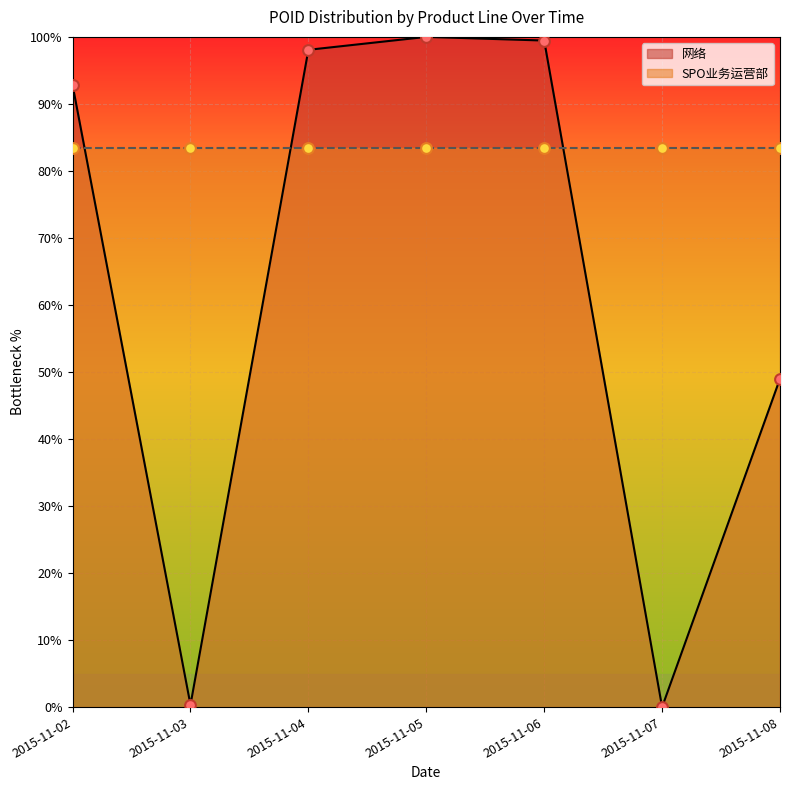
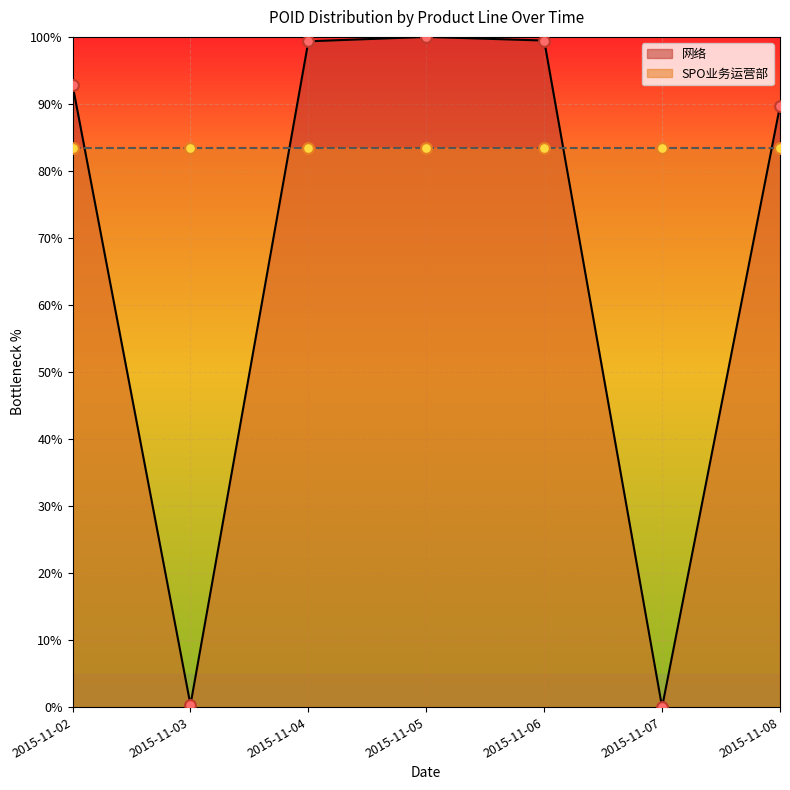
  {
    "网络": {
      "2015-11-02": "93%",
-     "2015-11-04": "98%",
+     "2015-11-04": "99%",
      "2015-11-05": "100%",
      "2015-11-06": "99%",
-     "2015-11-08": "49%"
+     "2015-11-08": "90%"
    },
    "SPO业务运营部": {
      "2015-11-02": "83%",
      "2015-11-03": "83%",
      "2015-11-04": "83%",
      "2015-11-05": "83%",
      "2015-11-06": "83%",
      "2015-11-07": "83%",
      "2015-11-08": "83%"
    }
  }
